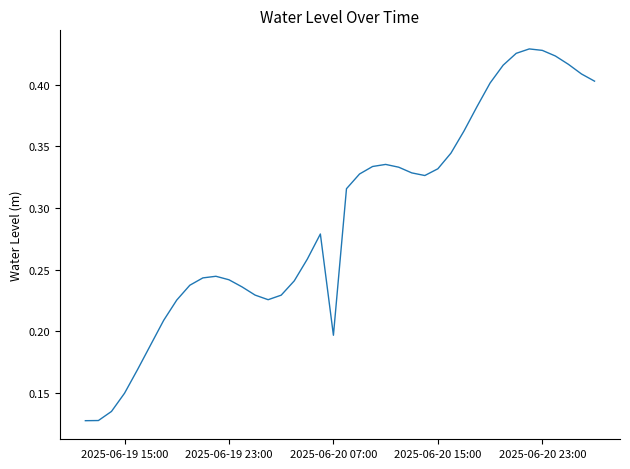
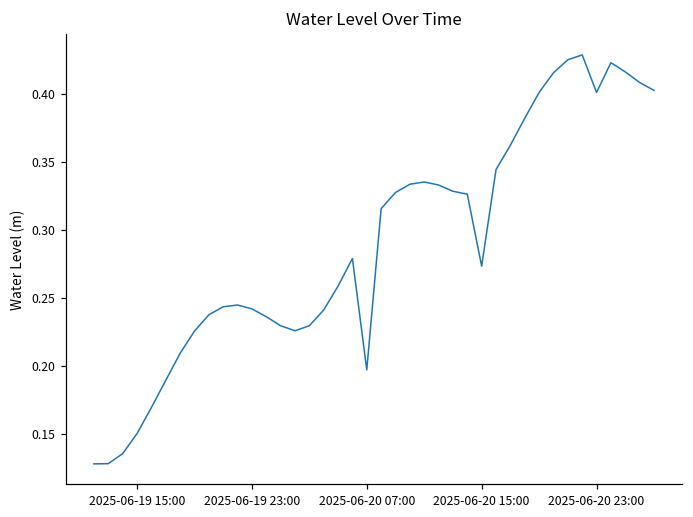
  {
    "2025-06-19 15:00": 0.150,
    "2025-06-19 23:00": 0.242,
    "2025-06-20 07:00": 0.197,
-   "2025-06-20 15:00": 0.332,
-   "2025-06-20 23:00": 0.428
+   "2025-06-20 15:00": 0.273,
+   "2025-06-20 23:00": 0.401
  }
